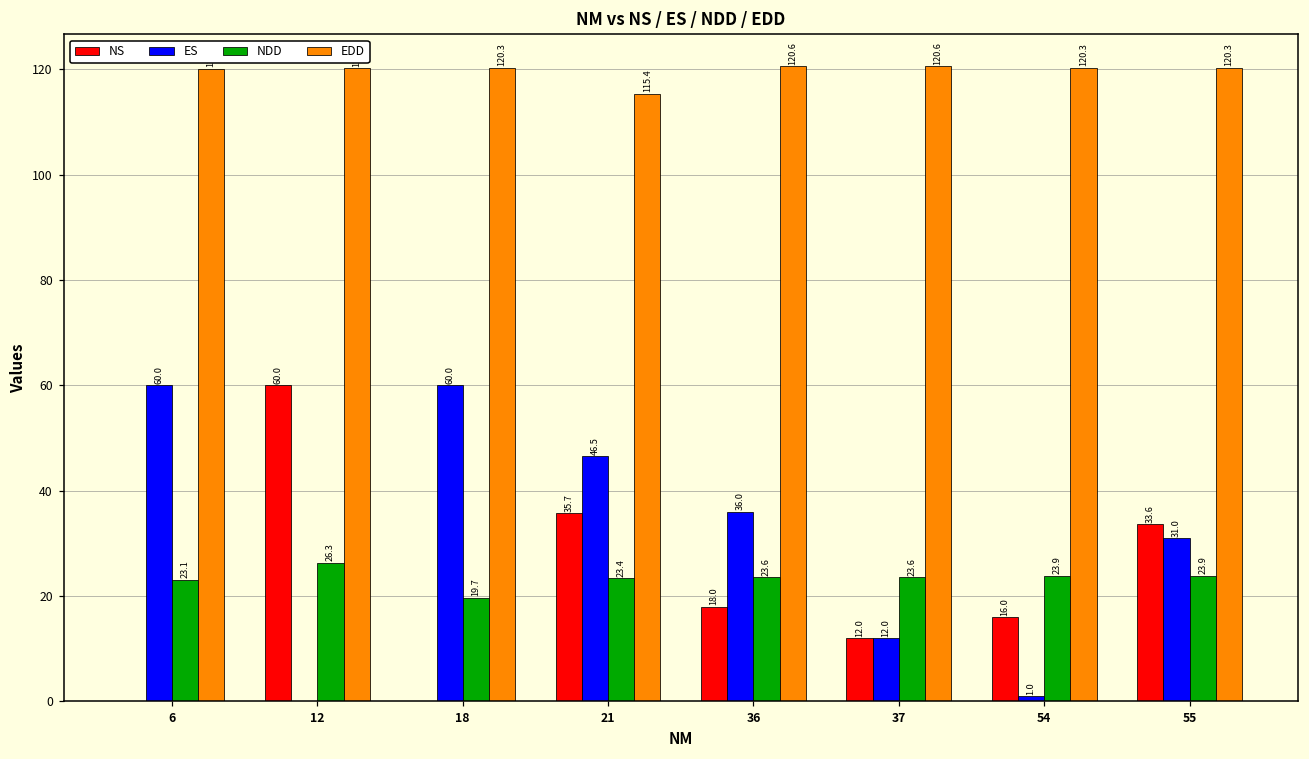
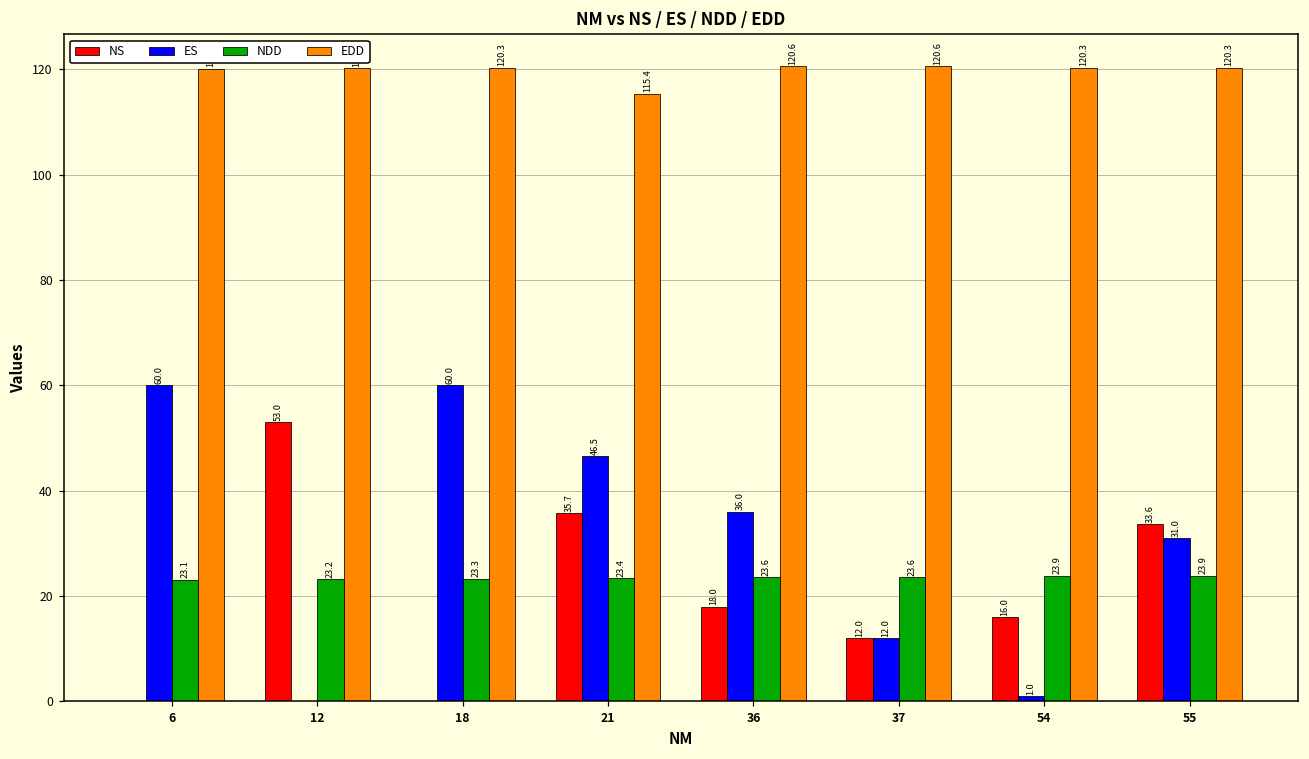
  {
    "NS": {
-     "12": 60.0,
+     "12": 53.0,
      "21": 35.7,
      "36": 18.0,
      "37": 12.0,
      "54": 16.0,
      "55": 33.6
    },
    "ES": {
      "6": 60.0,
      "18": 60.0,
      "21": 46.5,
      "36": 36.0,
      "37": 12.0,
      "54": 1.0,
      "55": 31.0
    },
    "NDD": {
      "6": 23.1,
-     "12": 26.3,
-     "18": 19.7,
+     "12": 23.2,
+     "18": 23.3,
      "21": 23.4,
      "36": 23.6,
      "37": 23.6,
      "54": 23.9,
      "55": 23.9
    },
    "EDD": {
      "18": 120.3,
      "21": 115.4,
      "36": 120.6,
      "37": 120.6,
      "54": 120.3,
      "55": 120.3
    }
  }
